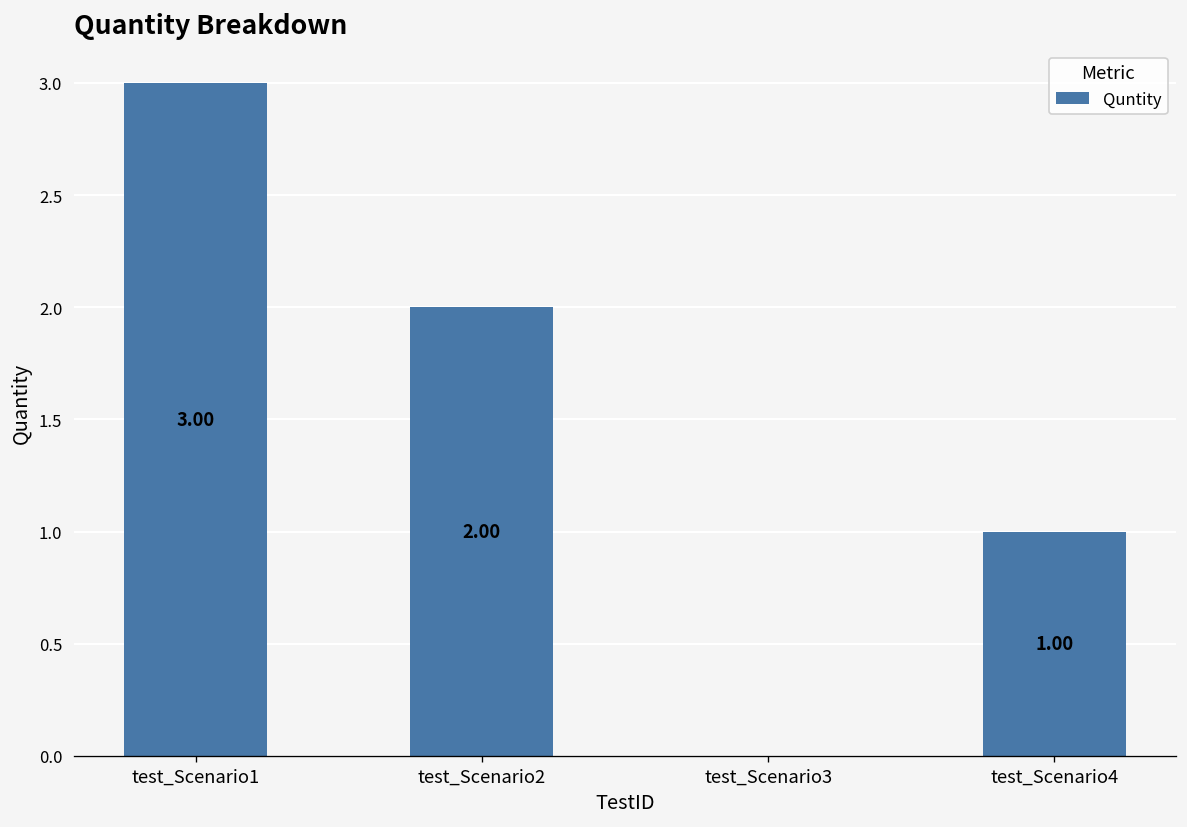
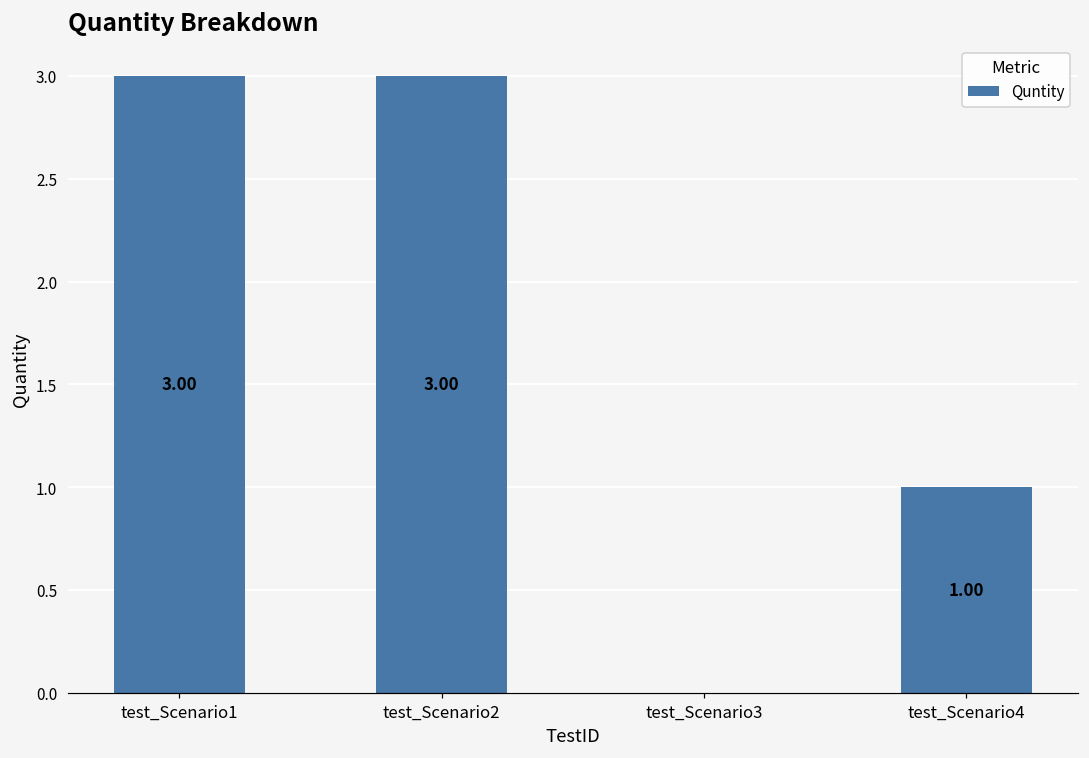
  {
    "test_Scenario1": 3.00,
-   "test_Scenario2": 2.00,
+   "test_Scenario2": 3.00,
    "test_Scenario4": 1.00
  }
